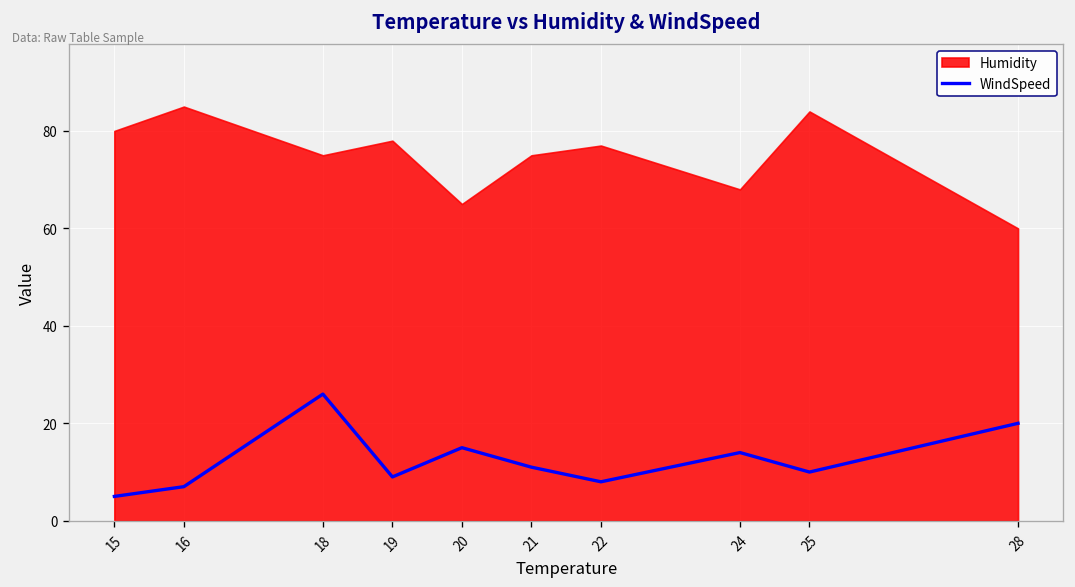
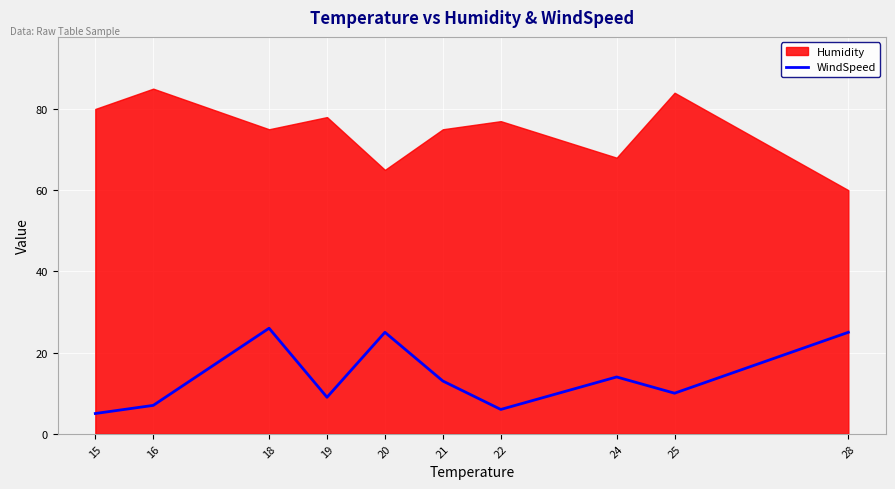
  {
    "WindSpeed": {
      "15": 5,
      "16": 7,
      "18": 26,
      "19": 9,
-     "20": 15,
-     "21": 11,
-     "22": 8,
+     "20": 25,
+     "21": 13,
+     "22": 6,
      "24": 14,
      "25": 10,
-     "28": 20
+     "28": 25
    },
    "Humidity": {
      "15": 80,
      "16": 85,
      "18": 75,
      "19": 78,
      "20": 65,
      "21": 75,
      "22": 77,
      "24": 68,
      "25": 84,
      "28": 60
    }
  }
